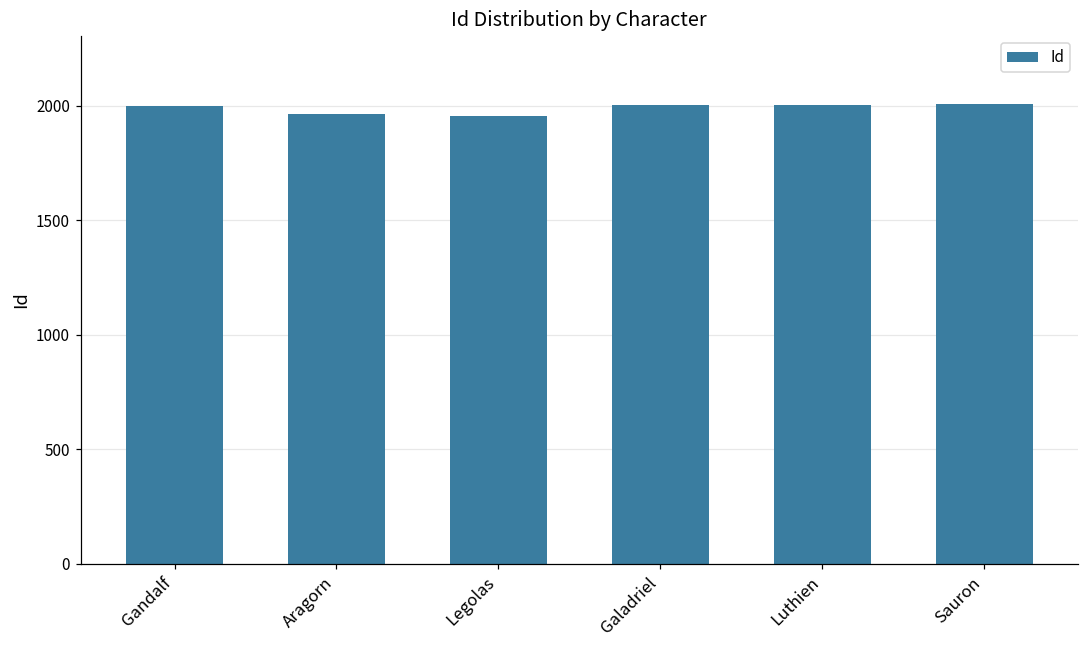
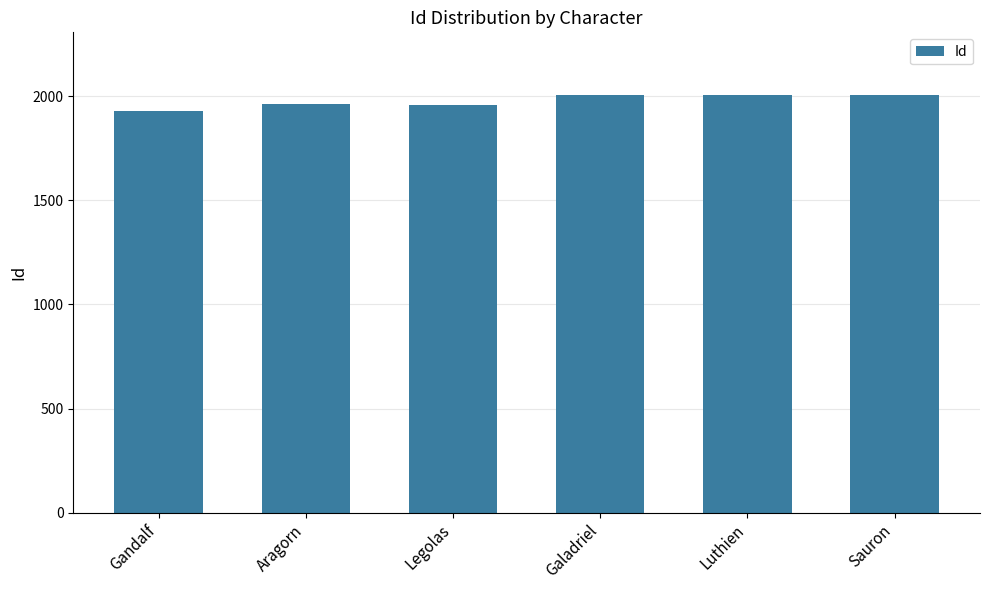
  {
-   "Gandalf": 2000,
+   "Gandalf": 1930,
    "Aragorn": 1960,
    "Legolas": 1960,
    "Galadriel": 2000,
    "Luthien": 2010,
    "Sauron": 2010
  }
